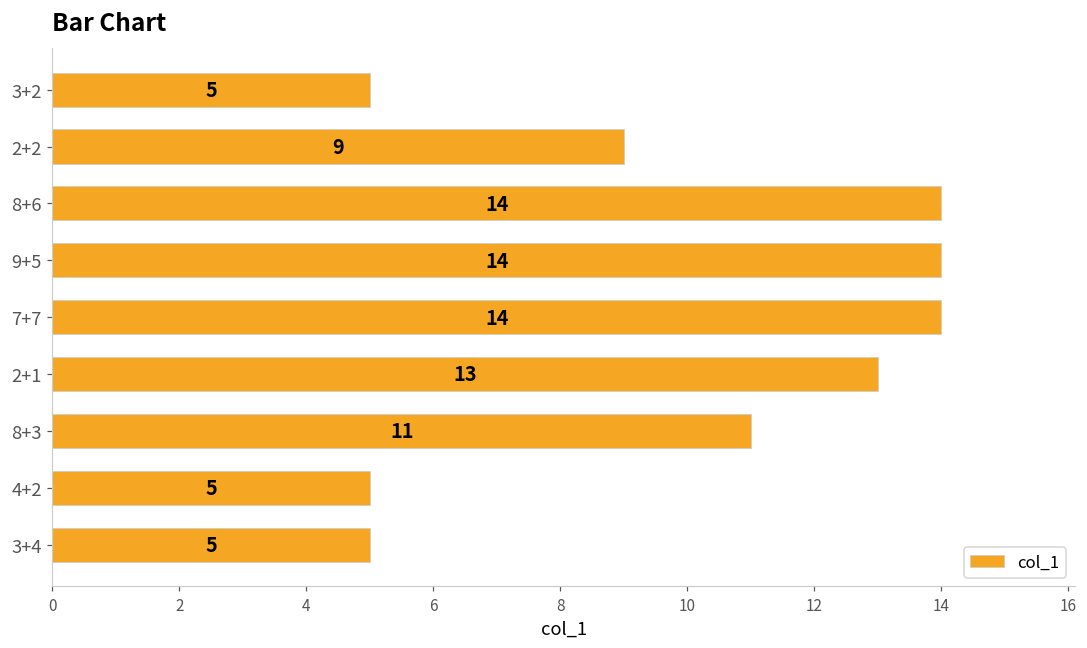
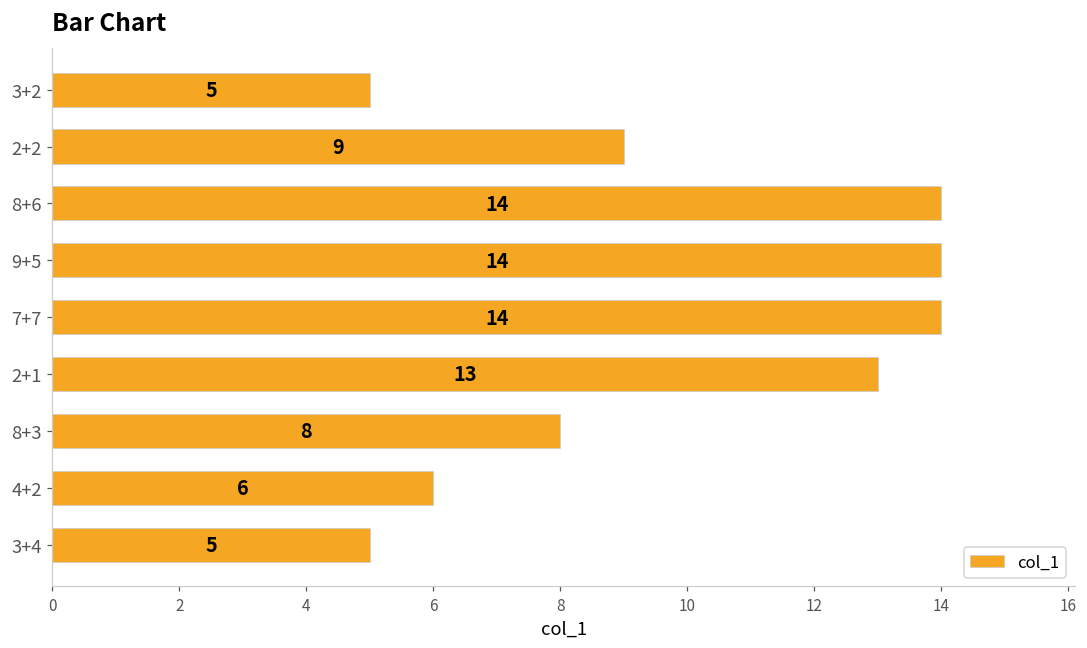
  {
    "3+2": 5,
    "2+2": 9,
    "8+6": 14,
    "9+5": 14,
    "7+7": 14,
    "2+1": 13,
-   "8+3": 11,
-   "4+2": 5,
+   "8+3": 8,
+   "4+2": 6,
    "3+4": 5
  }
